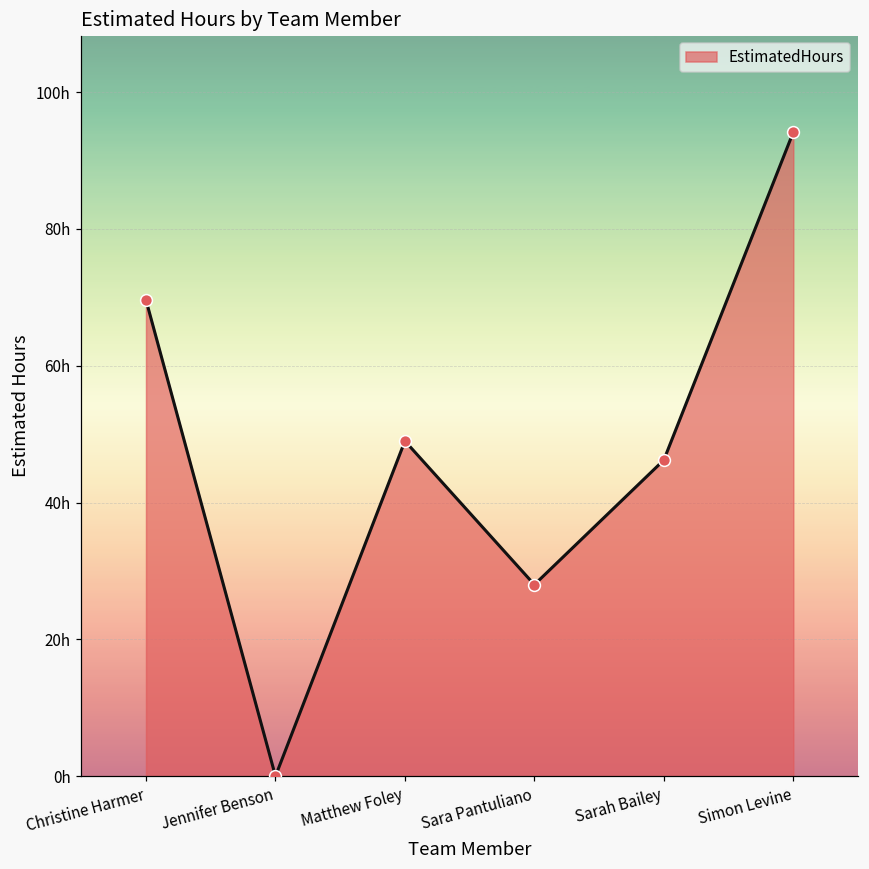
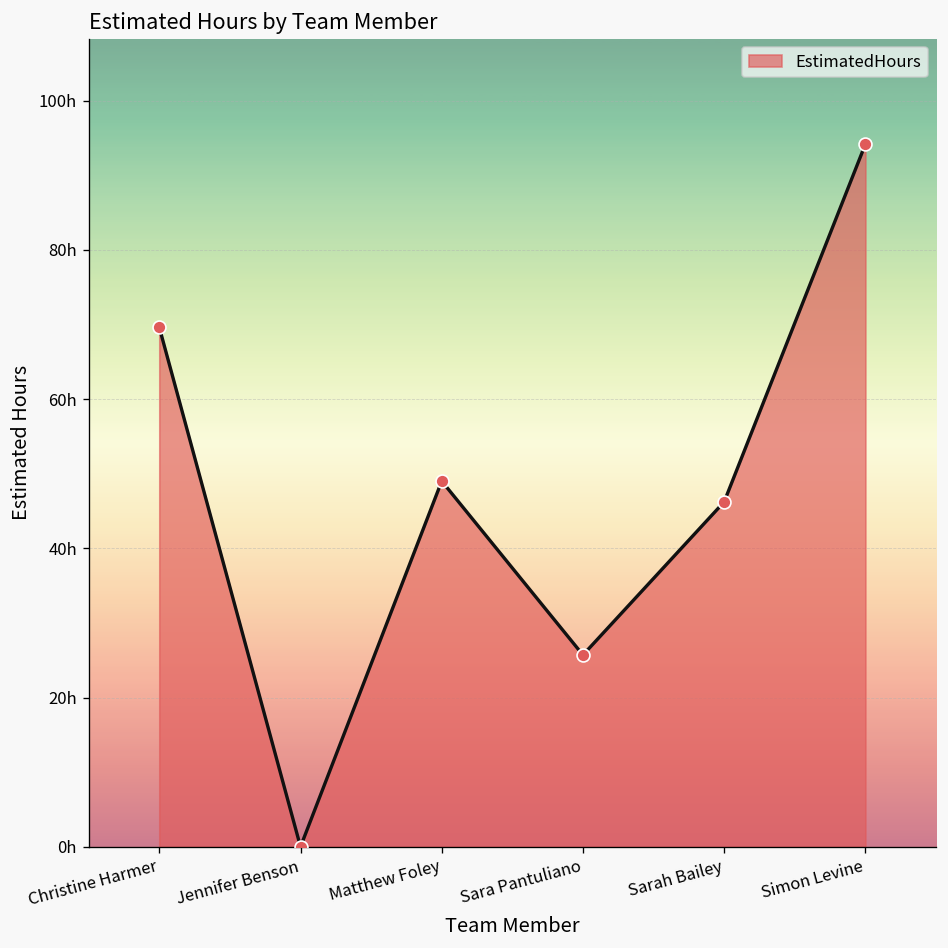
  {
    "Christine Harmer": "70h",
    "Jennifer Benson": "0h",
    "Matthew Foley": "49h",
-   "Sara Pantuliano": "28h",
+   "Sara Pantuliano": "26h",
    "Sarah Bailey": "46h",
    "Simon Levine": "94h"
  }
